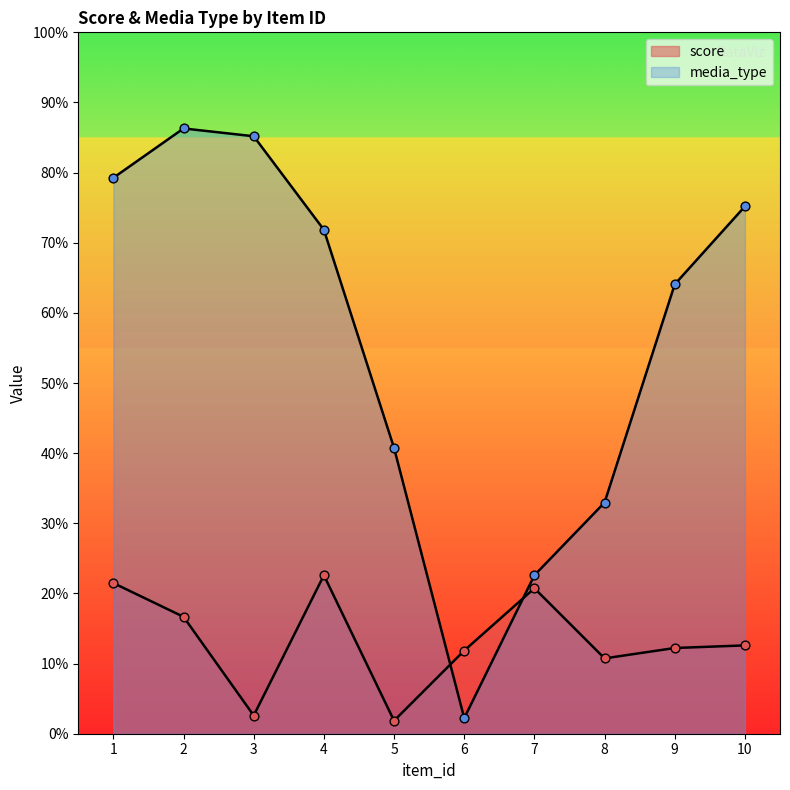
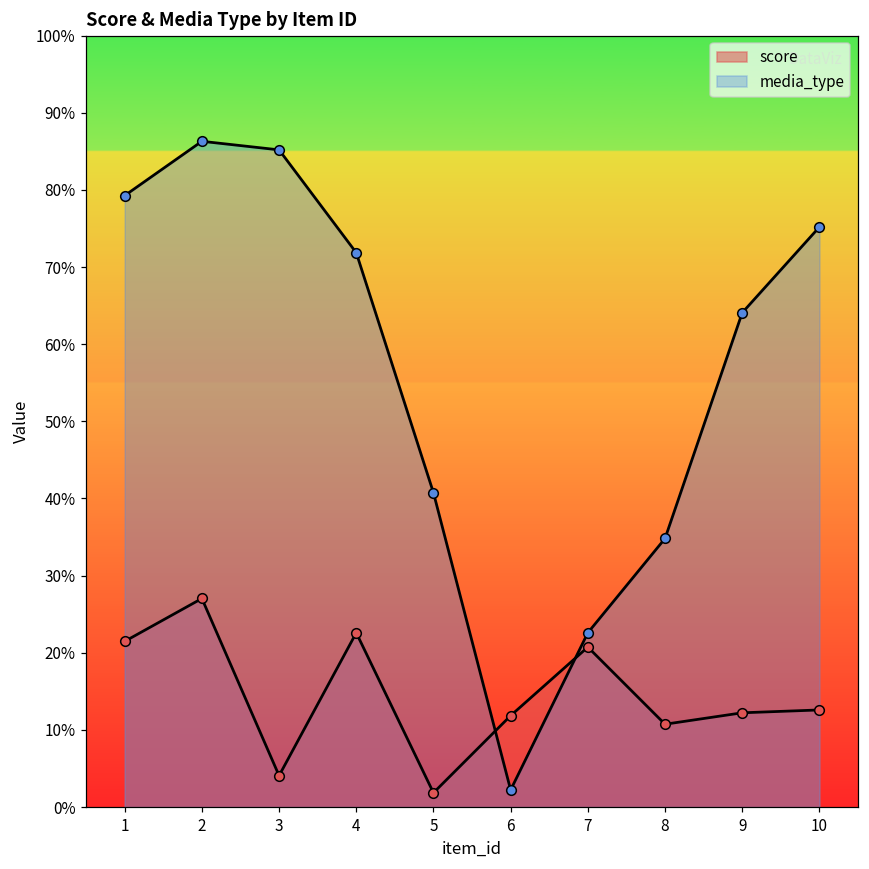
  {
    "score": {
      "1": "21%",
-     "2": "17%",
-     "3": "3%",
+     "2": "27%",
+     "3": "4%",
      "4": "23%",
      "5": "2%",
      "6": "12%",
      "7": "21%",
      "8": "11%",
      "9": "12%",
      "10": "13%"
    },
    "media_type": {
      "1": "79%",
      "2": "86%",
      "3": "85%",
      "4": "72%",
      "5": "41%",
      "6": "2%",
      "7": "23%",
-     "8": "33%",
+     "8": "35%",
      "9": "64%",
      "10": "75%"
    }
  }
